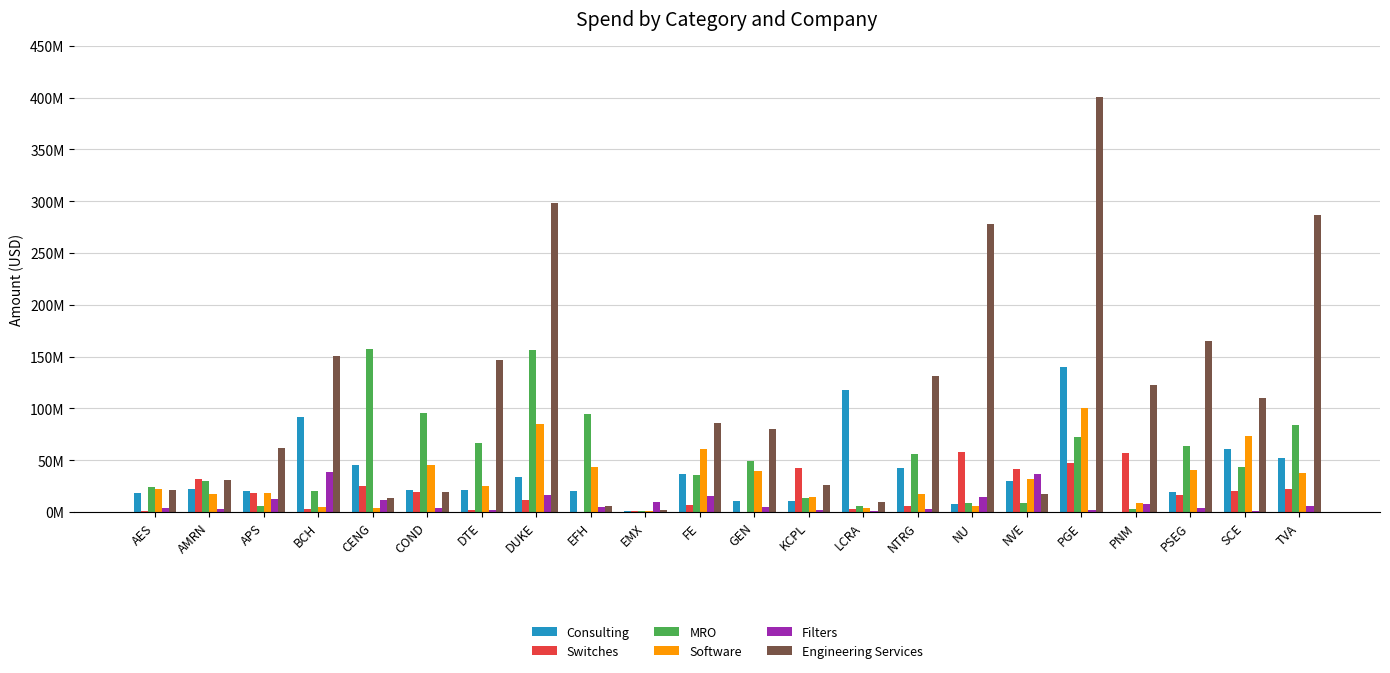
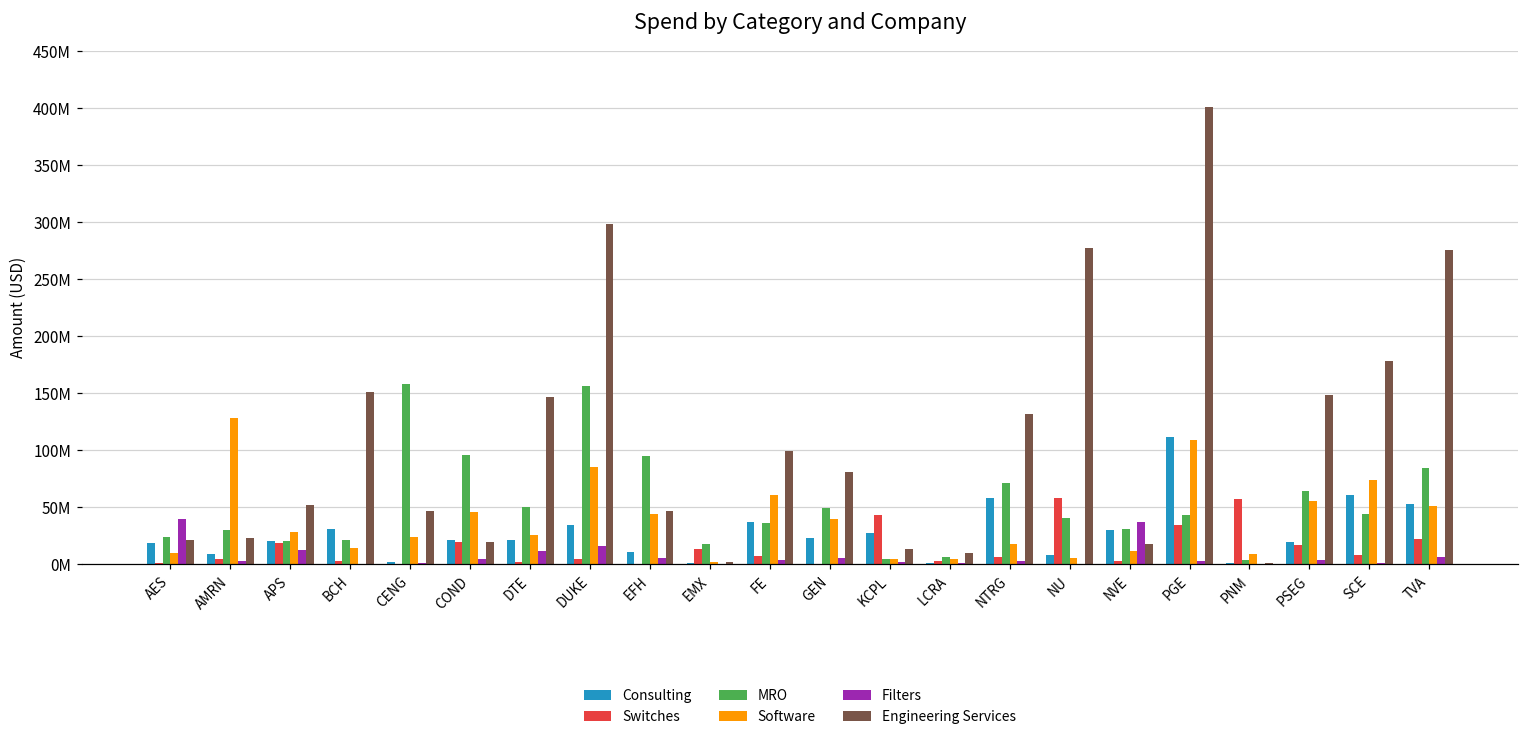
  {
    "Consulting": {
      "AES": 19000000,
-     "AMRN": 22000000,
+     "AMRN": 9000000,
      "APS": 20000000,
-     "BCH": 92000000,
-     "CENG": 45000000,
+     "BCH": 30000000,
+     "CENG": 2000000,
      "COND": 21000000,
      "DTE": 21000000,
      "DUKE": 34000000,
-     "EFH": 20000000,
+     "EFH": 10000000,
      "FE": 37000000,
-     "GEN": 10000000,
-     "KCPL": 11000000,
-     "LCRA": 118000000,
-     "NTRG": 42000000,
+     "GEN": 22000000,
+     "KCPL": 27000000,
+     "LCRA": 1000000,
+     "NTRG": 58000000,
      "NU": 8000000,
      "NVE": 30000000,
-     "PGE": 140000000,
+     "PGE": 111000000,
      "PSEG": 19000000,
      "SCE": 60000000,
      "TVA": 52000000
    },
    "Switches": {
-     "AMRN": 31000000,
+     "AMRN": 5000000,
      "APS": 18000000,
      "BCH": 3000000,
-     "CENG": 25000000,
+     "CENG": 0,
      "COND": 19000000,
-     "DUKE": 12000000,
-     "EMX": 1000000,
+     "DUKE": 4000000,
+     "EMX": 13000000,
      "FE": 7000000,
      "KCPL": 43000000,
      "LCRA": 3000000,
      "NTRG": 6000000,
      "NU": 58000000,
-     "NVE": 41000000,
-     "PGE": 48000000,
+     "NVE": 2000000,
+     "PGE": 34000000,
      "PNM": 57000000,
      "PSEG": 16000000,
-     "SCE": 20000000,
+     "SCE": 7000000,
      "TVA": 22000000
    },
    "MRO": {
      "AES": 24000000,
      "AMRN": 30000000,
-     "APS": 6000000,
+     "APS": 20000000,
      "BCH": 21000000,
      "CENG": 158000000,
      "COND": 95000000,
-     "DTE": 67000000,
+     "DTE": 50000000,
      "DUKE": 156000000,
      "EFH": 95000000,
-     "EMX": 1000000,
+     "EMX": 17000000,
      "FE": 36000000,
      "GEN": 49000000,
-     "KCPL": 13000000,
+     "KCPL": 4000000,
      "LCRA": 6000000,
-     "NTRG": 56000000,
-     "NU": 8000000,
-     "NVE": 8000000,
-     "PGE": 72000000,
+     "NTRG": 71000000,
+     "NU": 40000000,
+     "NVE": 31000000,
+     "PGE": 43000000,
      "PNM": 3000000,
      "PSEG": 64000000,
      "SCE": 44000000,
      "TVA": 84000000
    },
    "Software": {
-     "AES": 23000000,
-     "AMRN": 17000000,
-     "APS": 18000000,
-     "BCH": 5000000,
-     "CENG": 4000000,
+     "AES": 10000000,
+     "AMRN": 128000000,
+     "APS": 28000000,
+     "BCH": 14000000,
+     "CENG": 24000000,
      "COND": 46000000,
      "DTE": 25000000,
      "DUKE": 85000000,
      "EFH": 44000000,
      "FE": 61000000,
      "GEN": 40000000,
-     "KCPL": 15000000,
+     "KCPL": 4000000,
      "LCRA": 4000000,
      "NTRG": 18000000,
      "NU": 5000000,
-     "NVE": 31000000,
-     "PGE": 101000000,
+     "NVE": 11000000,
+     "PGE": 109000000,
      "PNM": 8000000,
-     "PSEG": 40000000,
+     "PSEG": 55000000,
      "SCE": 74000000,
-     "TVA": 38000000
+     "TVA": 51000000
    },
    "Filters": {
-     "AES": 4000000,
+     "AES": 40000000,
      "AMRN": 3000000,
      "APS": 12000000,
-     "BCH": 38000000,
-     "CENG": 11000000,
+     "BCH": 0,
+     "CENG": 1000000,
      "COND": 4000000,
-     "DTE": 2000000,
+     "DTE": 12000000,
      "DUKE": 16000000,
      "EFH": 5000000,
-     "EMX": 10000000,
-     "FE": 16000000,
+     "EMX": 0,
+     "FE": 4000000,
      "GEN": 5000000,
      "NTRG": 3000000,
-     "NU": 14000000,
+     "NU": 0,
      "NVE": 37000000,
-     "PNM": 8000000,
+     "PNM": 0,
      "PSEG": 3000000,
      "TVA": 6000000
    },
    "Engineering Services": {
      "AES": 21000000,
-     "AMRN": 31000000,
-     "APS": 62000000,
+     "AMRN": 23000000,
+     "APS": 52000000,
      "BCH": 150000000,
-     "CENG": 13000000,
+     "CENG": 47000000,
      "COND": 19000000,
      "DTE": 147000000,
      "DUKE": 298000000,
-     "EFH": 6000000,
-     "FE": 86000000,
+     "EFH": 46000000,
+     "FE": 99000000,
      "GEN": 80000000,
-     "KCPL": 26000000,
+     "KCPL": 13000000,
      "LCRA": 10000000,
      "NTRG": 131000000,
      "NU": 278000000,
      "NVE": 17000000,
      "PGE": 401000000,
-     "PNM": 123000000,
-     "PSEG": 165000000,
-     "SCE": 110000000,
-     "TVA": 287000000
+     "PNM": 1000000,
+     "PSEG": 148000000,
+     "SCE": 178000000,
+     "TVA": 276000000
    }
  }
